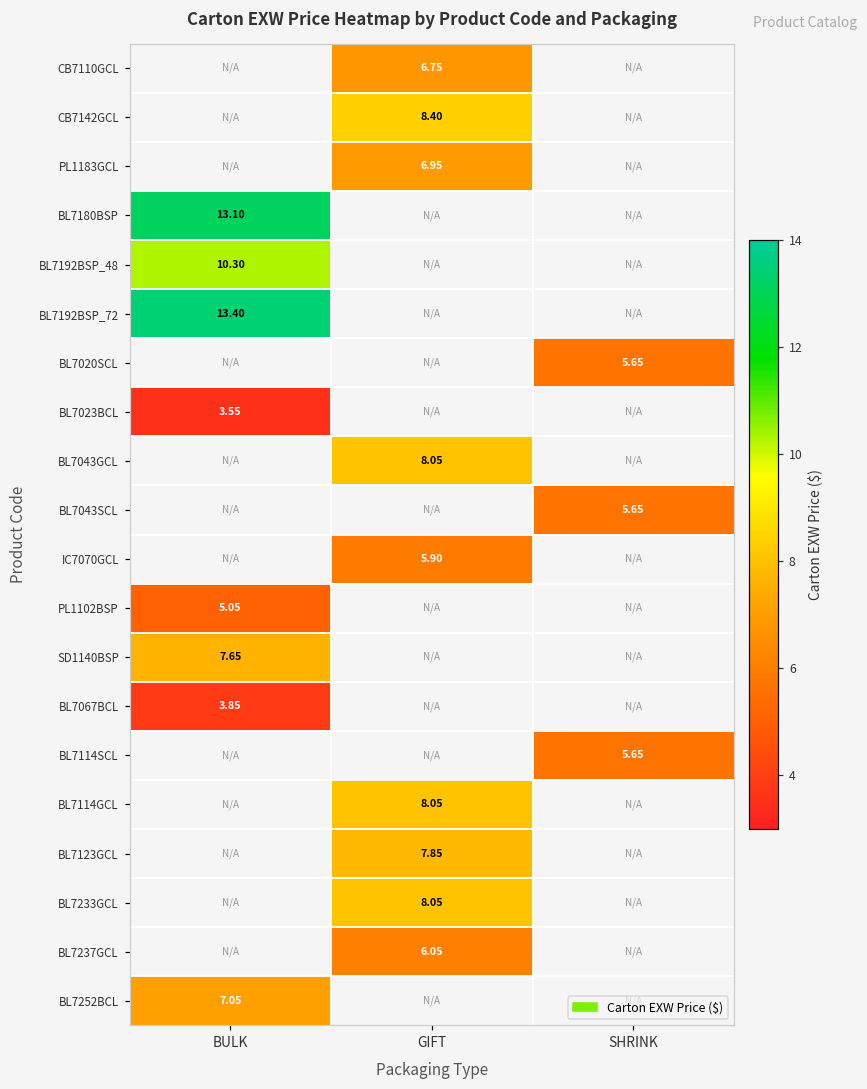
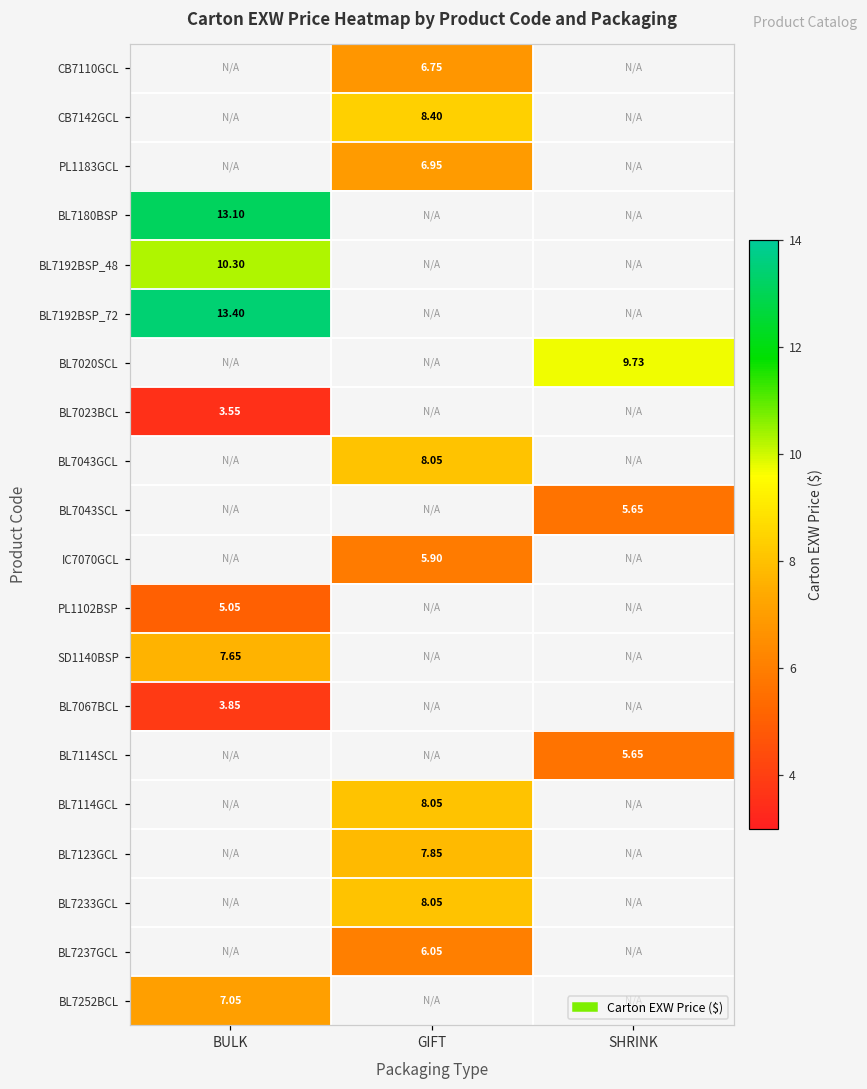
  {
    "CB7110GCL": {
      "GIFT": 6.75
    },
    "CB7142GCL": {
      "GIFT": 8.40
    },
    "PL1183GCL": {
      "GIFT": 6.95
    },
    "BL7180BSP": {
      "BULK": 13.10
    },
    "BL7192BSP_48": {
      "BULK": 10.30
    },
    "BL7192BSP_72": {
      "BULK": 13.40
    },
    "BL7020SCL": {
-     "SHRINK": 5.65
+     "SHRINK": 9.73
    },
    "BL7023BCL": {
      "BULK": 3.55
    },
    "BL7043GCL": {
      "GIFT": 8.05
    },
    "BL7043SCL": {
      "SHRINK": 5.65
    },
    "IC7070GCL": {
      "GIFT": 5.90
    },
    "PL1102BSP": {
      "BULK": 5.05
    },
    "SD1140BSP": {
      "BULK": 7.65
    },
    "BL7067BCL": {
      "BULK": 3.85
    },
    "BL7114SCL": {
      "SHRINK": 5.65
    },
    "BL7114GCL": {
      "GIFT": 8.05
    },
    "BL7123GCL": {
      "GIFT": 7.85
    },
    "BL7233GCL": {
      "GIFT": 8.05
    },
    "BL7237GCL": {
      "GIFT": 6.05
    },
    "BL7252BCL": {
      "BULK": 7.05
    }
  }
